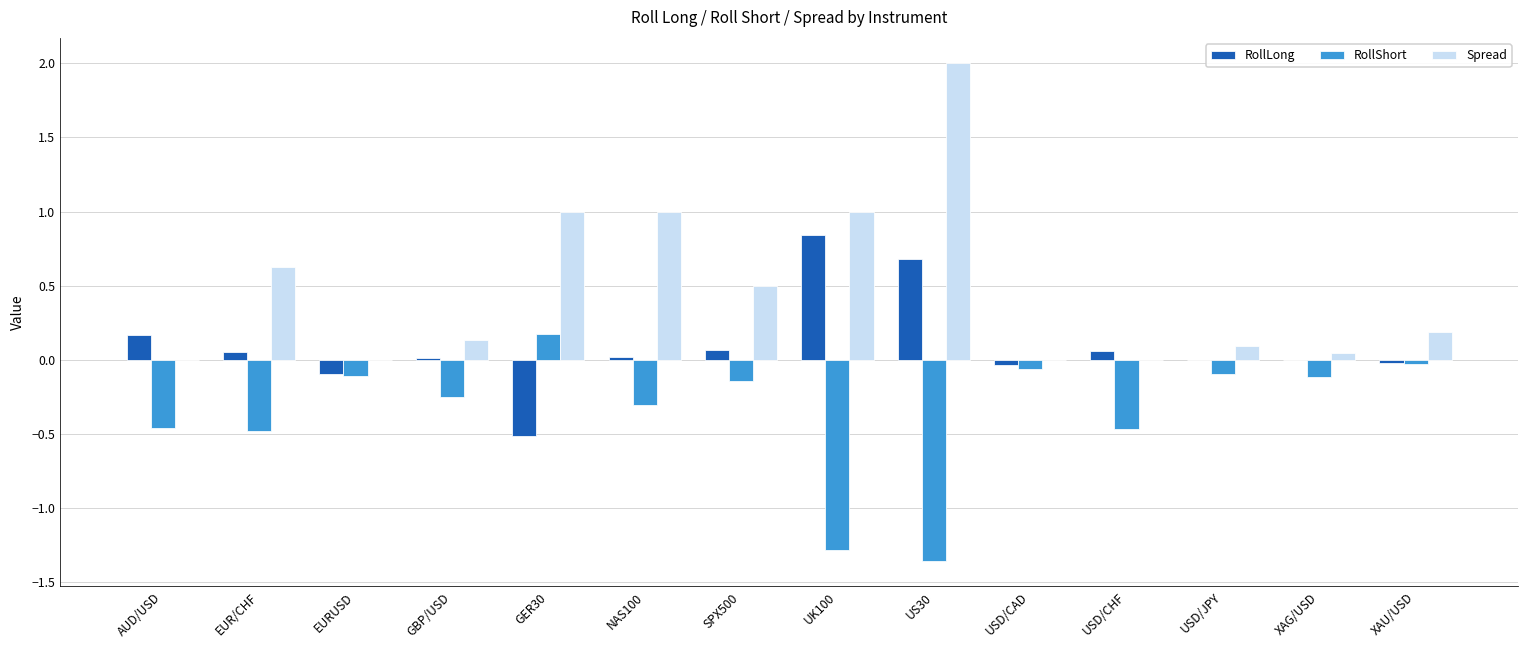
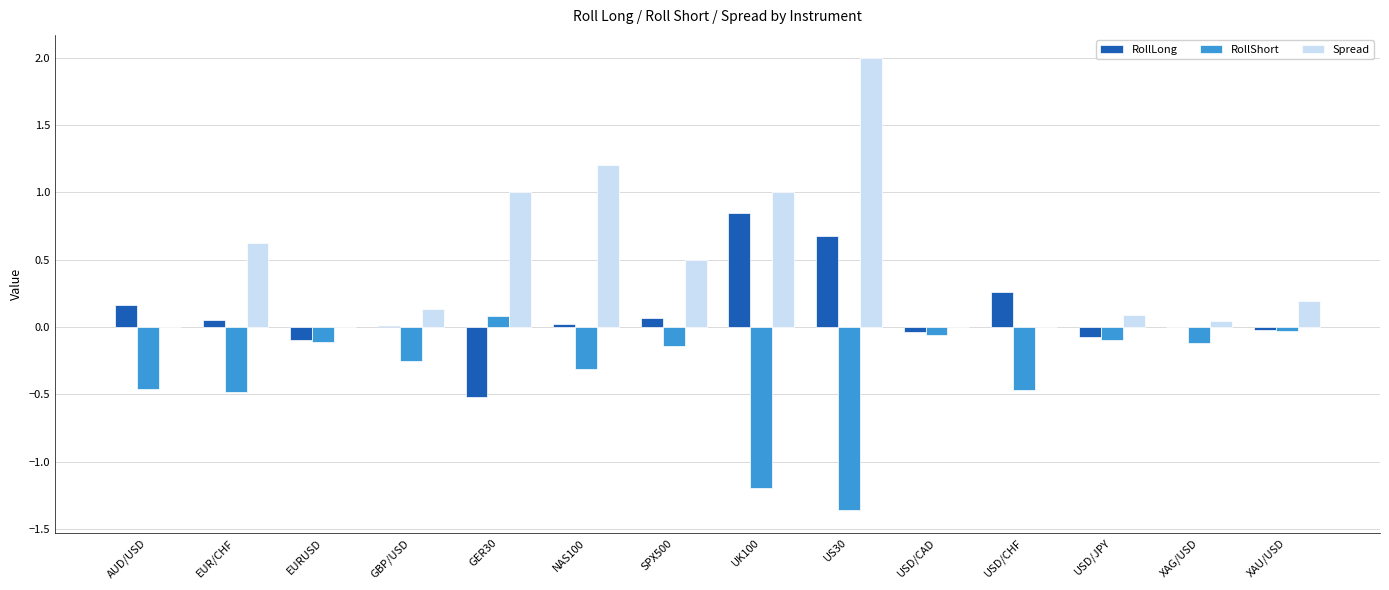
  {
    "RollLong": {
      "AUD/USD": 0.17,
      "EUR/CHF": 0.05,
      "EURUSD": -0.10,
      "GER30": -0.52,
      "NAS100": 0.02,
      "SPX500": 0.06,
      "UK100": 0.84,
      "US30": 0.68,
      "USD/CAD": -0.04,
-     "USD/CHF": 0.06,
-     "USD/JPY": 0.00,
+     "USD/CHF": 0.26,
+     "USD/JPY": -0.08,
      "XAU/USD": -0.02
    },
    "RollShort": {
      "AUD/USD": -0.46,
      "EUR/CHF": -0.48,
      "EURUSD": -0.11,
      "GBP/USD": -0.25,
-     "GER30": 0.18,
+     "GER30": 0.09,
      "NAS100": -0.31,
      "SPX500": -0.14,
-     "UK100": -1.28,
+     "UK100": -1.19,
      "US30": -1.36,
      "USD/CAD": -0.06,
      "USD/CHF": -0.47,
      "USD/JPY": -0.10,
      "XAG/USD": -0.12,
      "XAU/USD": -0.03
    },
    "Spread": {
      "EUR/CHF": 0.63,
      "GBP/USD": 0.13,
      "GER30": 1.0,
-     "NAS100": 1.0,
+     "NAS100": 1.2,
      "SPX500": 0.5,
      "UK100": 1.0,
      "US30": 2.0,
      "USD/JPY": 0.1,
      "XAG/USD": 0.05,
      "XAU/USD": 0.2
    }
  }
